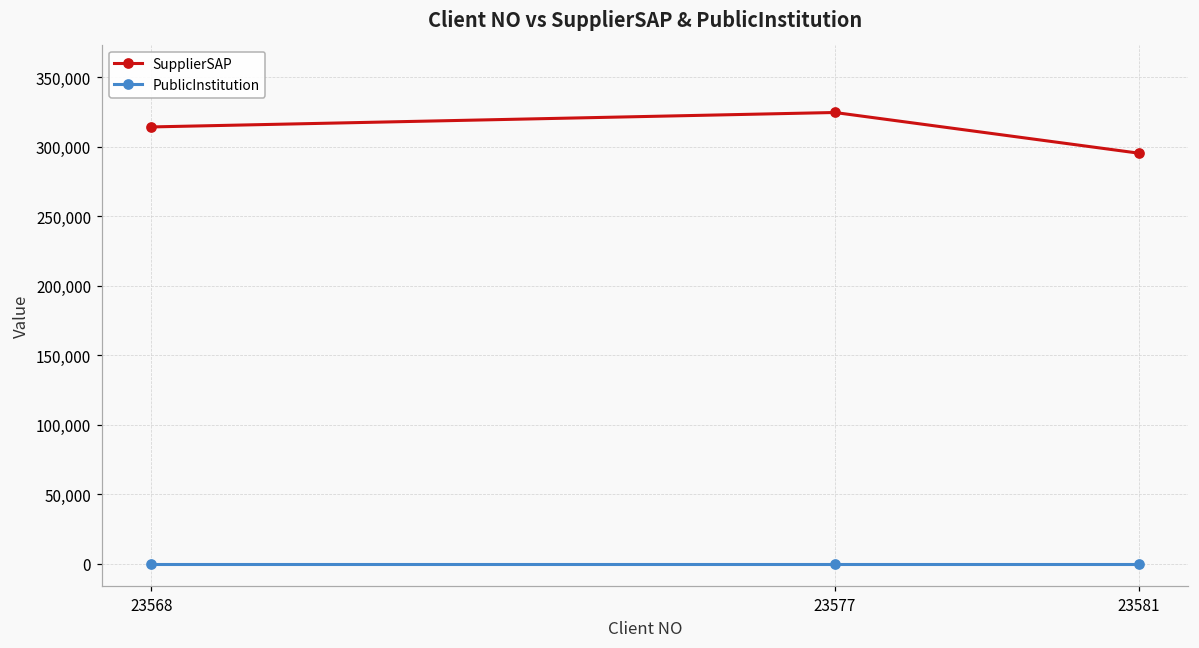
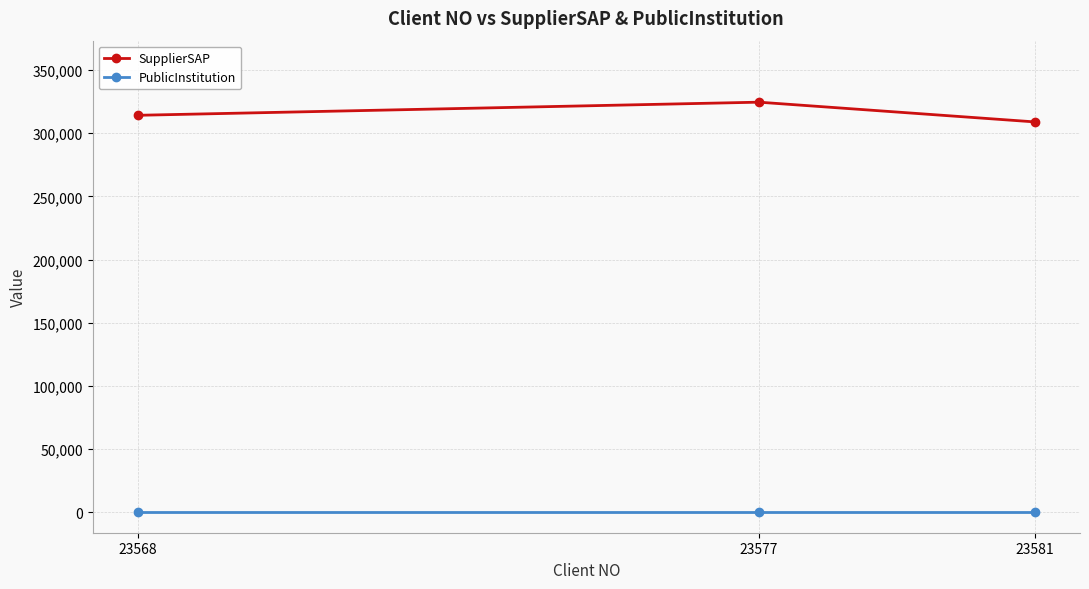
  {
    "SupplierSAP": {
      "23568": "314,000",
      "23577": "325,000",
-     "23581": "295,000"
+     "23581": "309,000"
    },
    "PublicInstitution": {
      "23568": "0",
      "23577": "0",
      "23581": "0"
    }
  }
